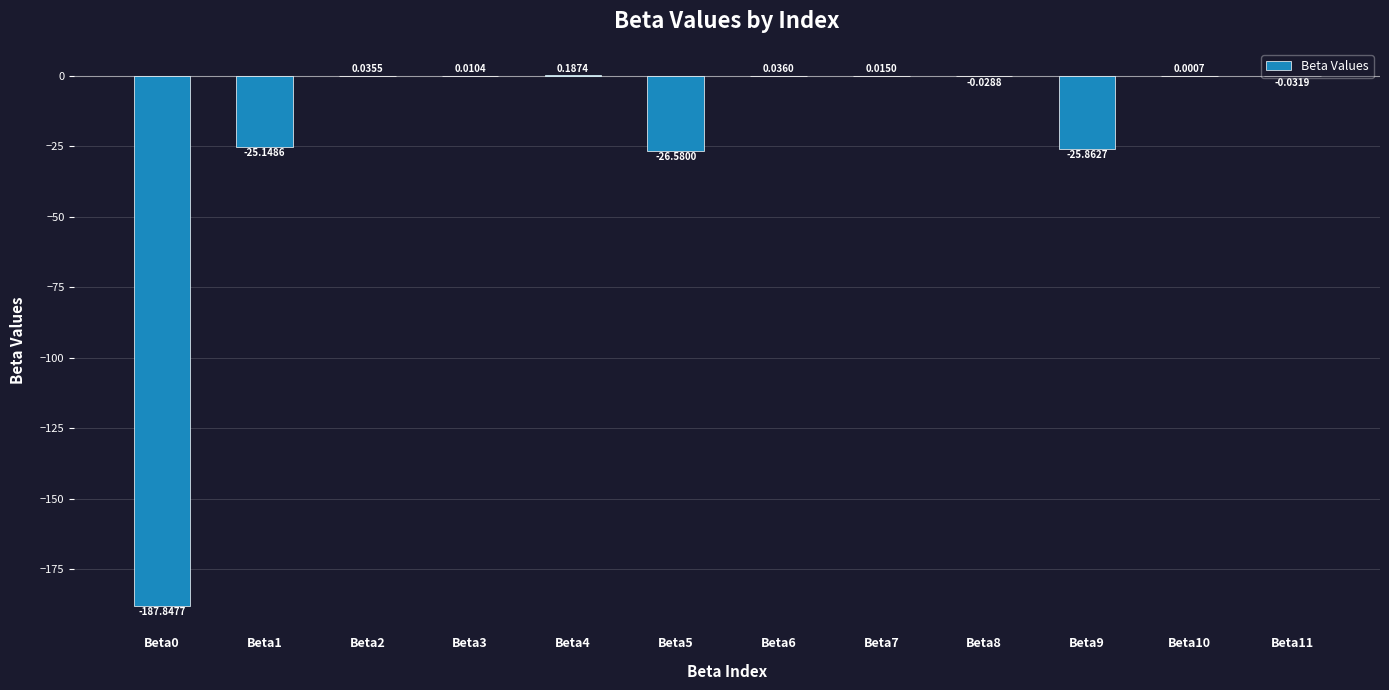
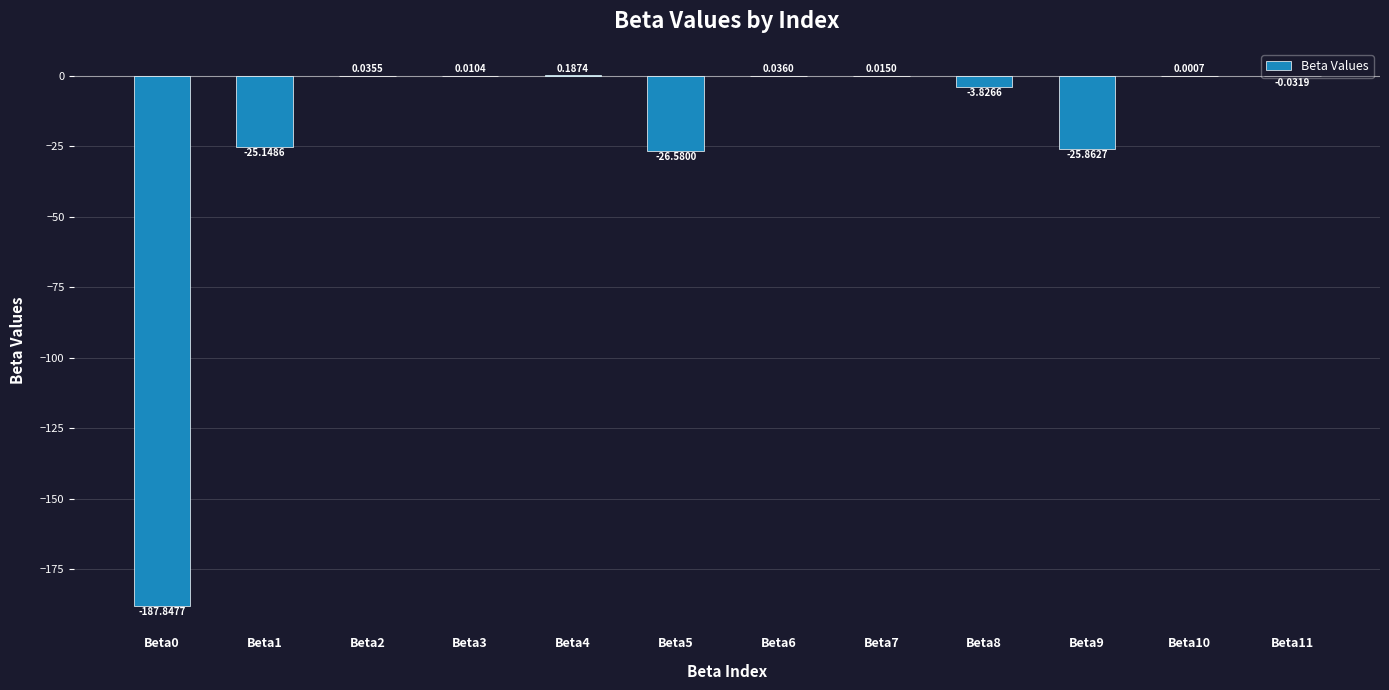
  {
    "Beta0": -187.8477,
    "Beta1": -25.1486,
    "Beta2": 0.0355,
    "Beta3": 0.0104,
    "Beta4": 0.1874,
    "Beta5": -26.5800,
    "Beta6": 0.0360,
    "Beta7": 0.0150,
-   "Beta8": -0.0288,
+   "Beta8": -3.8266,
    "Beta9": -25.8627,
    "Beta10": 0.0007
  }
